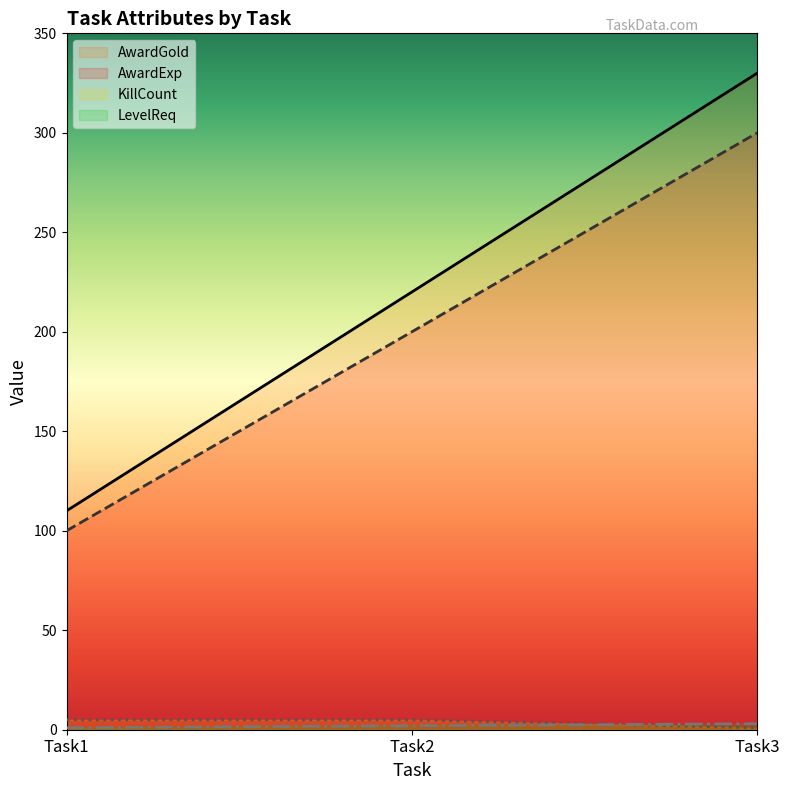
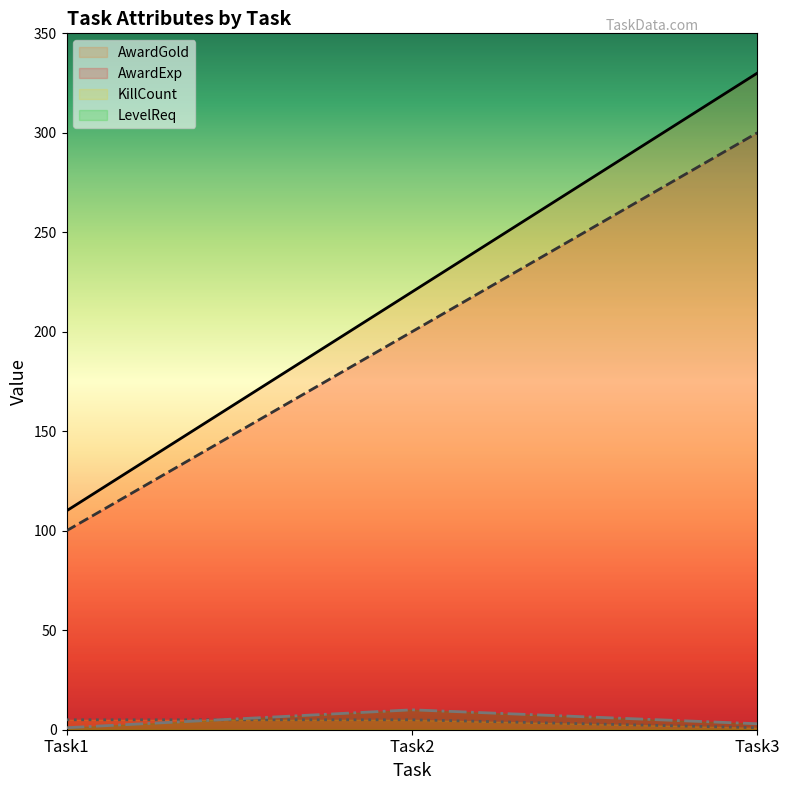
  {
    "LevelReq": {
      "Task1": 1,
-     "Task2": 2,
+     "Task2": 10,
      "Task3": 3
    }
  }
